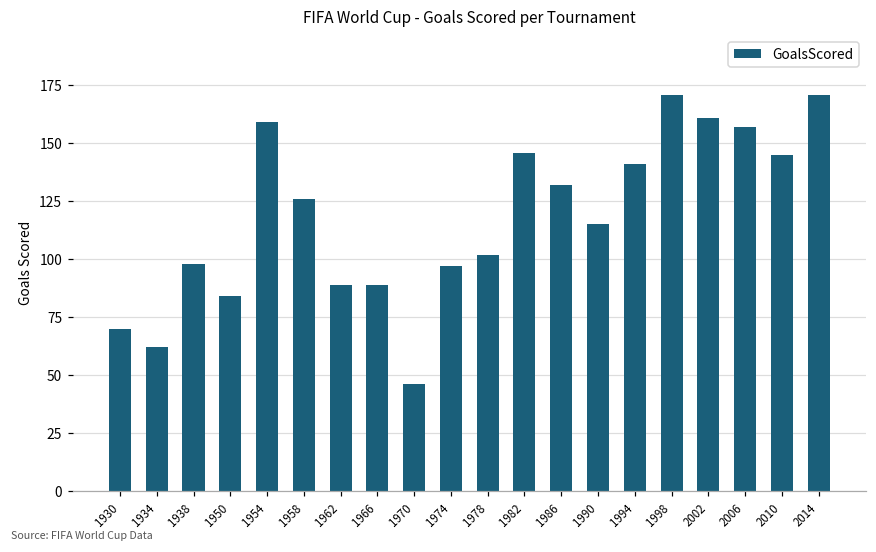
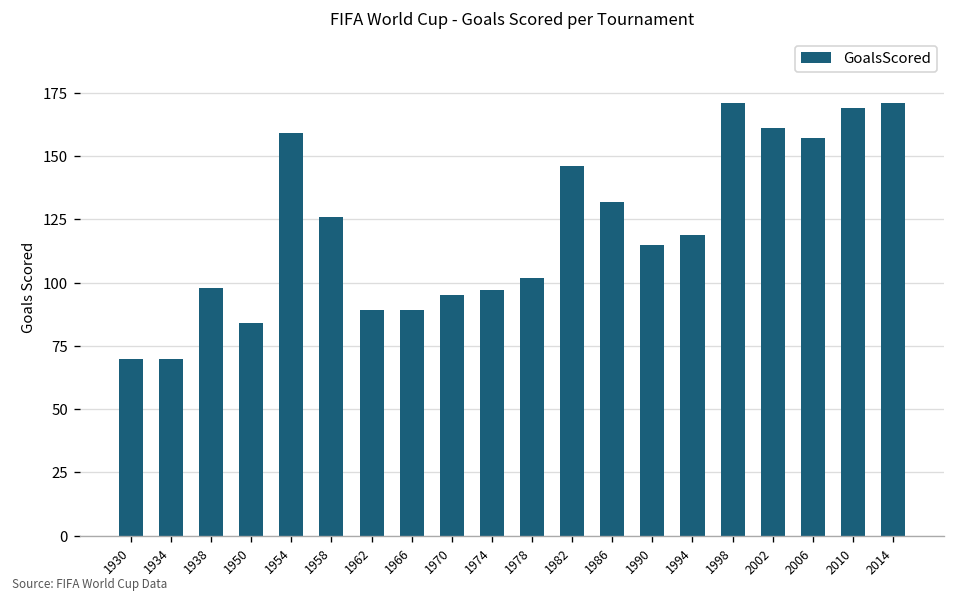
  {
    "1930": 70,
-   "1934": 62,
+   "1934": 70,
    "1938": 98,
    "1950": 84,
    "1954": 159,
    "1958": 126,
    "1962": 89,
    "1966": 89,
-   "1970": 46,
+   "1970": 95,
    "1974": 97,
    "1978": 102,
    "1982": 146,
    "1986": 132,
    "1990": 115,
-   "1994": 141,
+   "1994": 119,
    "1998": 171,
    "2002": 161,
    "2006": 157,
-   "2010": 145,
+   "2010": 169,
    "2014": 171
  }
